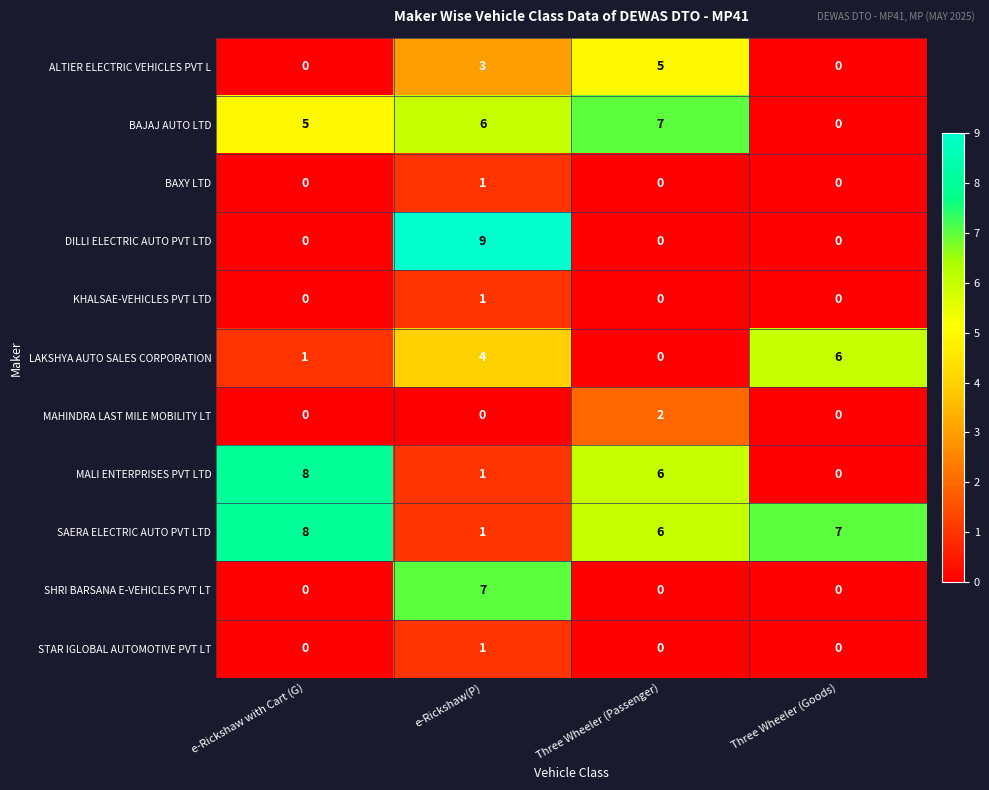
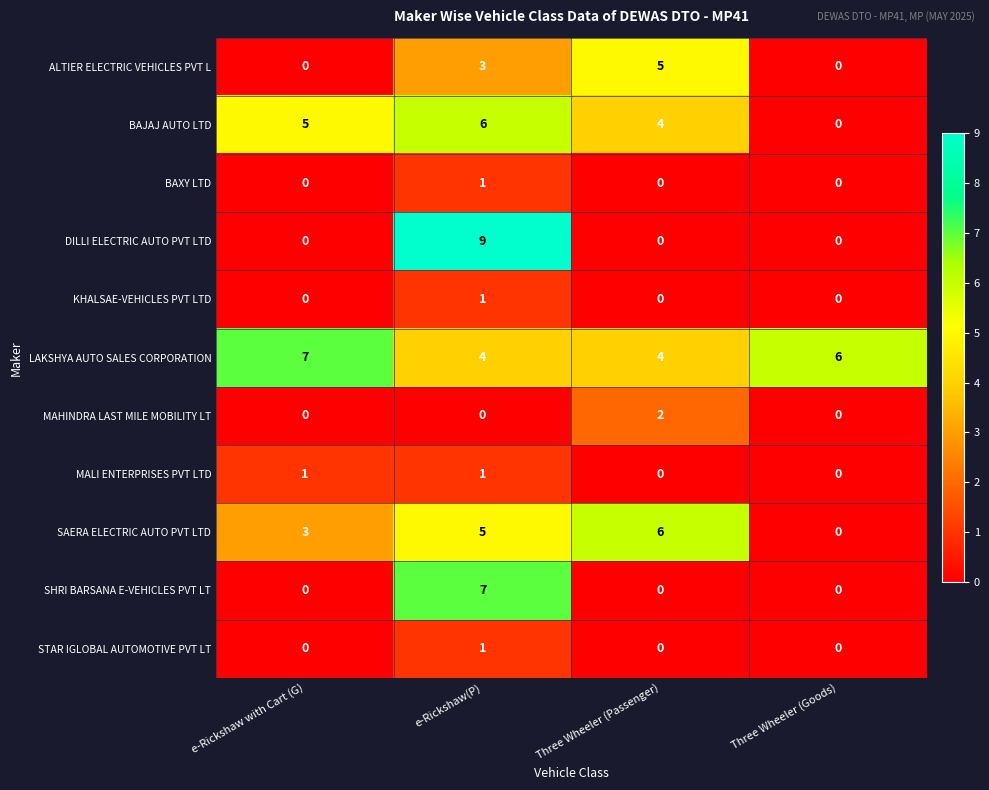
  {
    "ALTIER ELECTRIC VEHICLES PVT L": {
      "e-Rickshaw with Cart (G)": 0,
      "e-Rickshaw(P)": 3,
      "Three Wheeler (Passenger)": 5,
      "Three Wheeler (Goods)": 0
    },
    "BAJAJ AUTO LTD": {
      "e-Rickshaw with Cart (G)": 5,
      "e-Rickshaw(P)": 6,
-     "Three Wheeler (Passenger)": 7,
+     "Three Wheeler (Passenger)": 4,
      "Three Wheeler (Goods)": 0
    },
    "BAXY LTD": {
      "e-Rickshaw with Cart (G)": 0,
      "e-Rickshaw(P)": 1,
      "Three Wheeler (Passenger)": 0,
      "Three Wheeler (Goods)": 0
    },
    "DILLI ELECTRIC AUTO PVT LTD": {
      "e-Rickshaw with Cart (G)": 0,
      "e-Rickshaw(P)": 9,
      "Three Wheeler (Passenger)": 0,
      "Three Wheeler (Goods)": 0
    },
    "KHALSAE-VEHICLES PVT LTD": {
      "e-Rickshaw with Cart (G)": 0,
      "e-Rickshaw(P)": 1,
      "Three Wheeler (Passenger)": 0,
      "Three Wheeler (Goods)": 0
    },
    "LAKSHYA AUTO SALES CORPORATION": {
-     "e-Rickshaw with Cart (G)": 1,
+     "e-Rickshaw with Cart (G)": 7,
      "e-Rickshaw(P)": 4,
-     "Three Wheeler (Passenger)": 0,
+     "Three Wheeler (Passenger)": 4,
      "Three Wheeler (Goods)": 6
    },
    "MAHINDRA LAST MILE MOBILITY LT": {
      "e-Rickshaw with Cart (G)": 0,
      "e-Rickshaw(P)": 0,
      "Three Wheeler (Passenger)": 2,
      "Three Wheeler (Goods)": 0
    },
    "MALI ENTERPRISES PVT LTD": {
-     "e-Rickshaw with Cart (G)": 8,
+     "e-Rickshaw with Cart (G)": 1,
      "e-Rickshaw(P)": 1,
-     "Three Wheeler (Passenger)": 6,
+     "Three Wheeler (Passenger)": 0,
      "Three Wheeler (Goods)": 0
    },
    "SAERA ELECTRIC AUTO PVT LTD": {
-     "e-Rickshaw with Cart (G)": 8,
-     "e-Rickshaw(P)": 1,
+     "e-Rickshaw with Cart (G)": 3,
+     "e-Rickshaw(P)": 5,
      "Three Wheeler (Passenger)": 6,
-     "Three Wheeler (Goods)": 7
+     "Three Wheeler (Goods)": 0
    },
    "SHRI BARSANA E-VEHICLES PVT LT": {
      "e-Rickshaw with Cart (G)": 0,
      "e-Rickshaw(P)": 7,
      "Three Wheeler (Passenger)": 0,
      "Three Wheeler (Goods)": 0
    },
    "STAR IGLOBAL AUTOMOTIVE PVT LT": {
      "e-Rickshaw with Cart (G)": 0,
      "e-Rickshaw(P)": 1,
      "Three Wheeler (Passenger)": 0,
      "Three Wheeler (Goods)": 0
    }
  }
